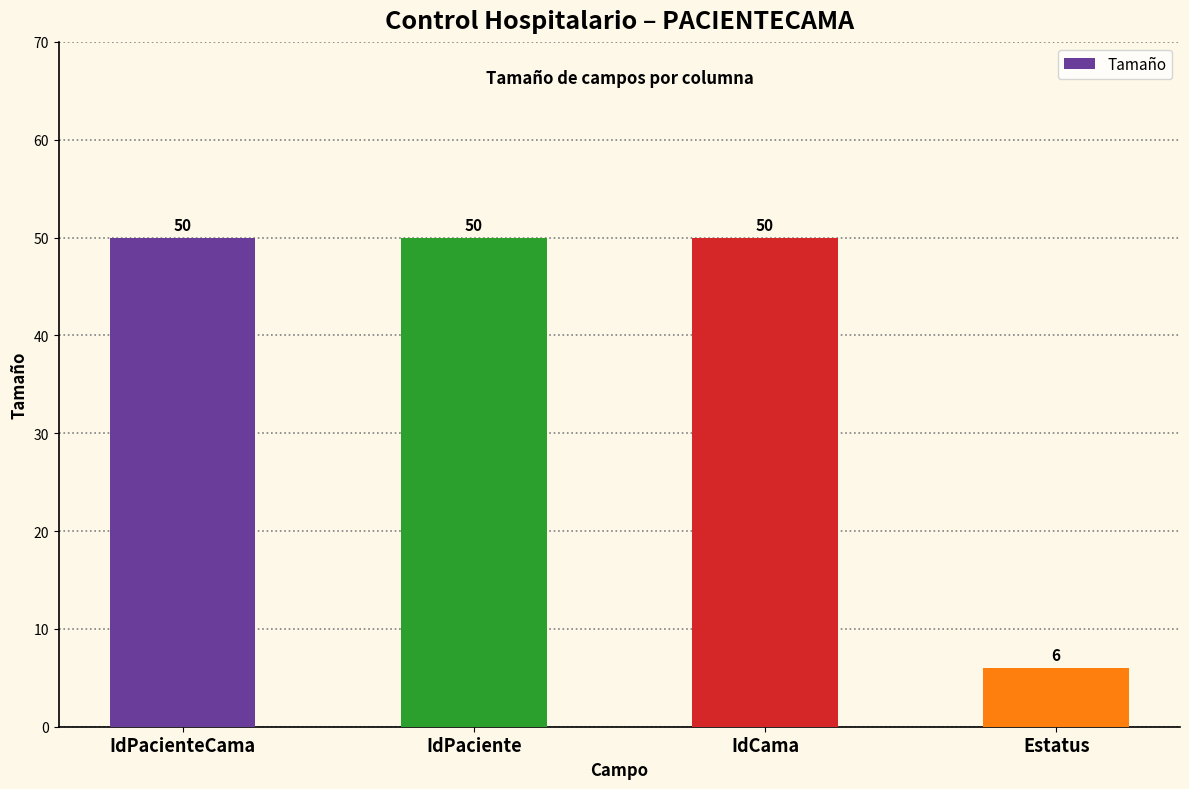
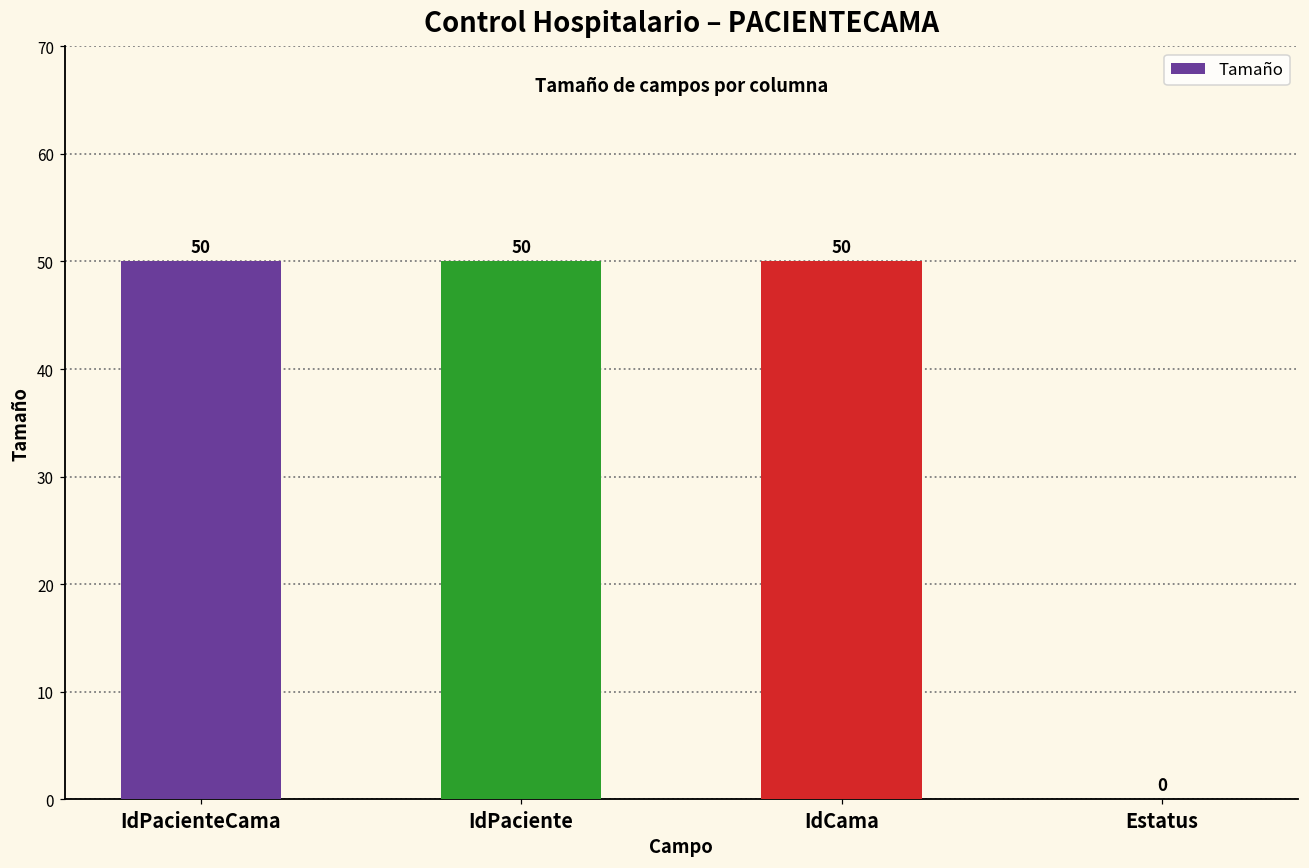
  {
    "IdPacienteCama": 50,
    "IdPaciente": 50,
    "IdCama": 50,
-   "Estatus": 6
+   "Estatus": 0
  }
